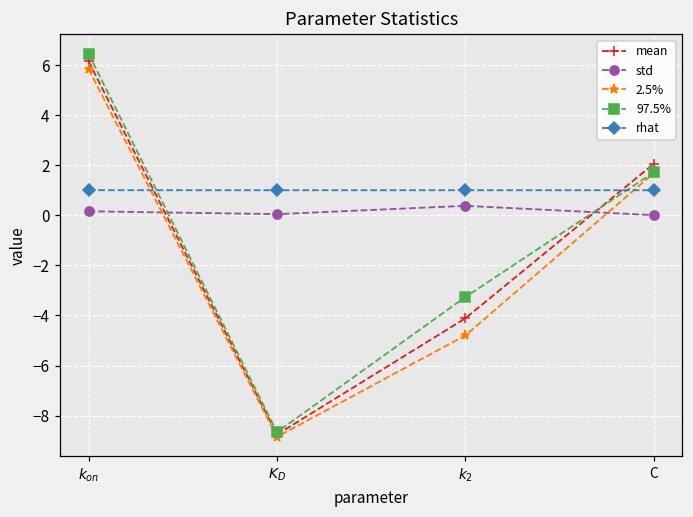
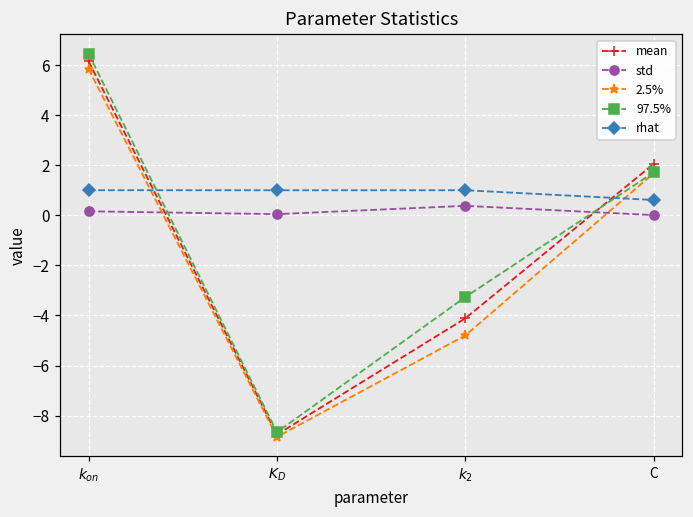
  {
    "mean": {
      "C": 2.1
    },
    "std": {
      "C": 0.0
    },
    "rhat": {
-     "C": 1.0
+     "C": 0.6
    }
  }
